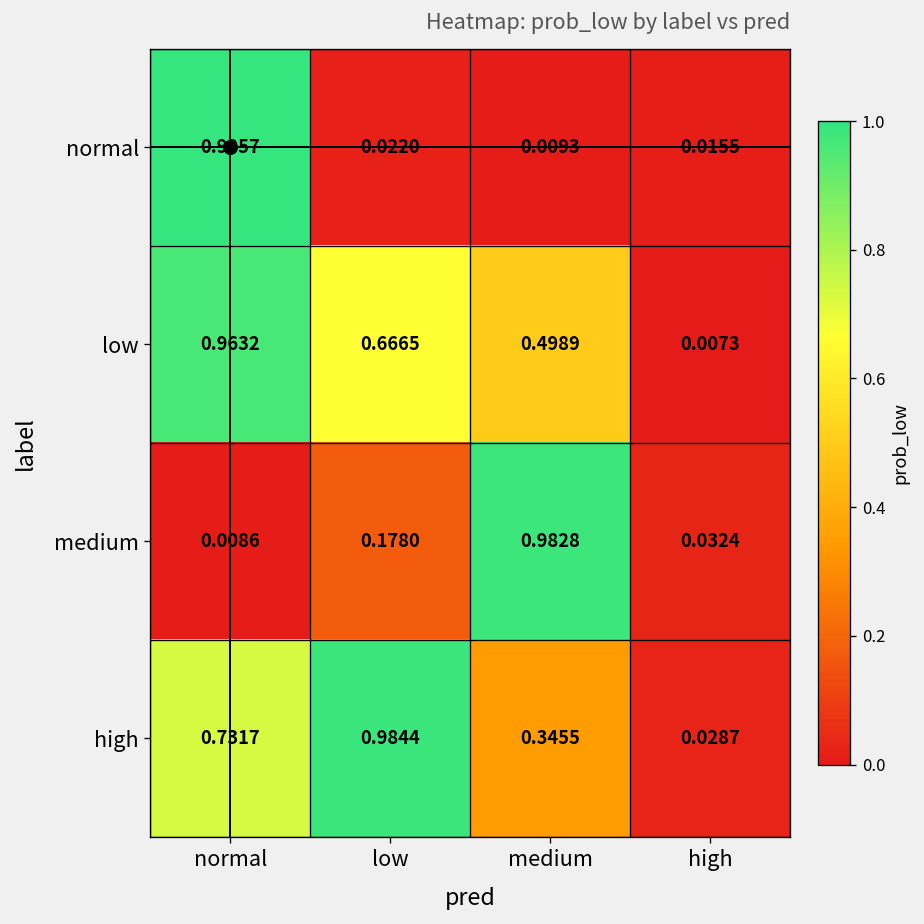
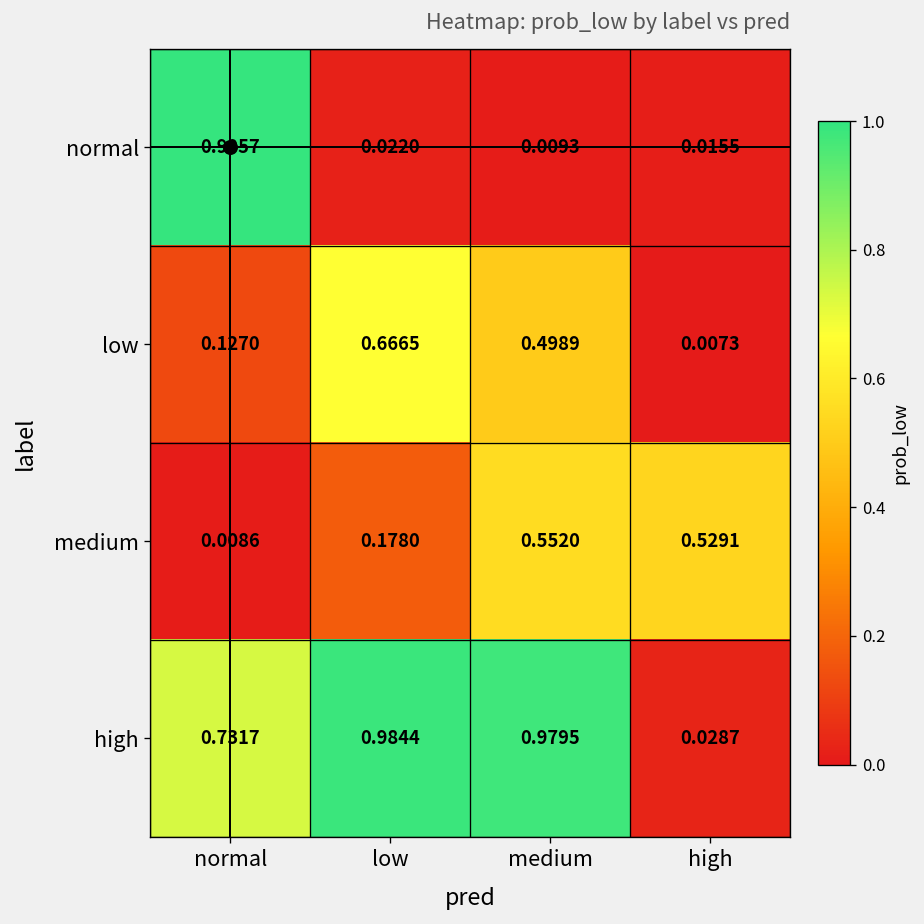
  {
    "normal": {
      "low": 0.0220,
      "medium": 0.0093,
      "high": 0.0155
    },
    "low": {
-     "normal": 0.9632,
+     "normal": 0.1270,
      "low": 0.6665,
      "medium": 0.4989,
      "high": 0.0073
    },
    "medium": {
      "normal": 0.0086,
      "low": 0.1780,
-     "medium": 0.9828,
-     "high": 0.0324
+     "medium": 0.5520,
+     "high": 0.5291
    },
    "high": {
      "normal": 0.7317,
      "low": 0.9844,
-     "medium": 0.3455,
+     "medium": 0.9795,
      "high": 0.0287
    }
  }
